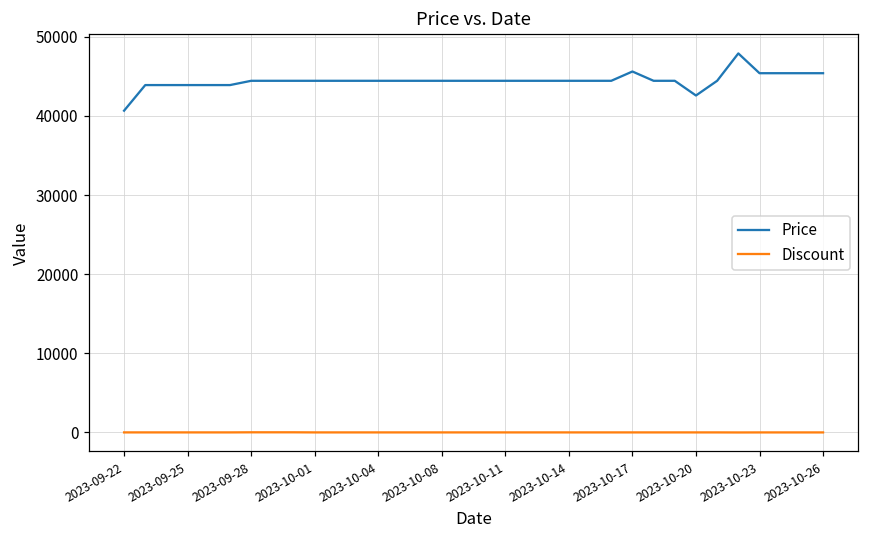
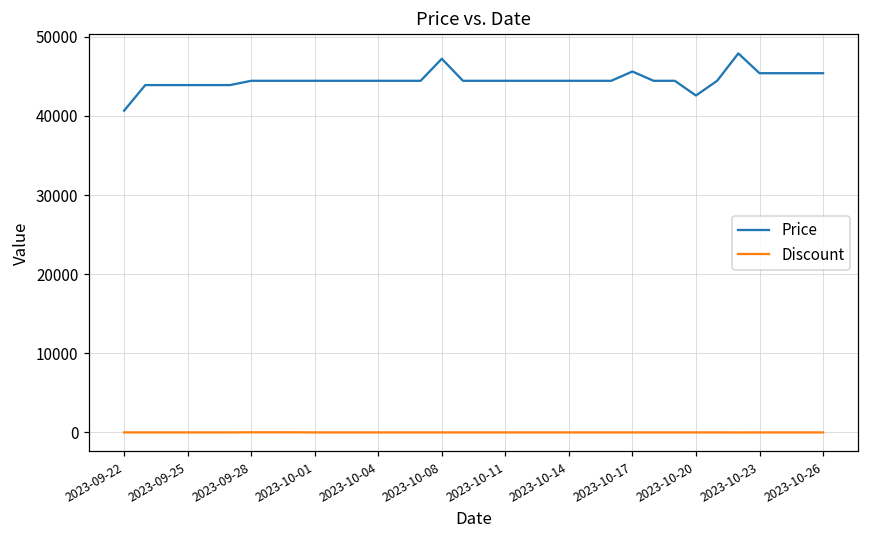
  {
    "Price": {
      "2023-09-22": 41000,
      "2023-09-25": 44000,
      "2023-09-28": 44000,
      "2023-10-01": 44000,
      "2023-10-04": 44000,
-     "2023-10-08": 44000,
+     "2023-10-08": 47000,
      "2023-10-11": 44000,
      "2023-10-14": 44000,
      "2023-10-17": 46000,
      "2023-10-20": 43000,
      "2023-10-23": 45000,
      "2023-10-26": 45000
    },
    "Discount": {
      "2023-09-22": 0,
      "2023-09-25": 0,
      "2023-09-28": 0,
      "2023-10-01": 0,
      "2023-10-04": 0,
      "2023-10-08": 0,
      "2023-10-11": 0,
      "2023-10-14": 0,
      "2023-10-17": 0,
      "2023-10-20": 0,
      "2023-10-23": 0,
      "2023-10-26": 0
    }
  }
